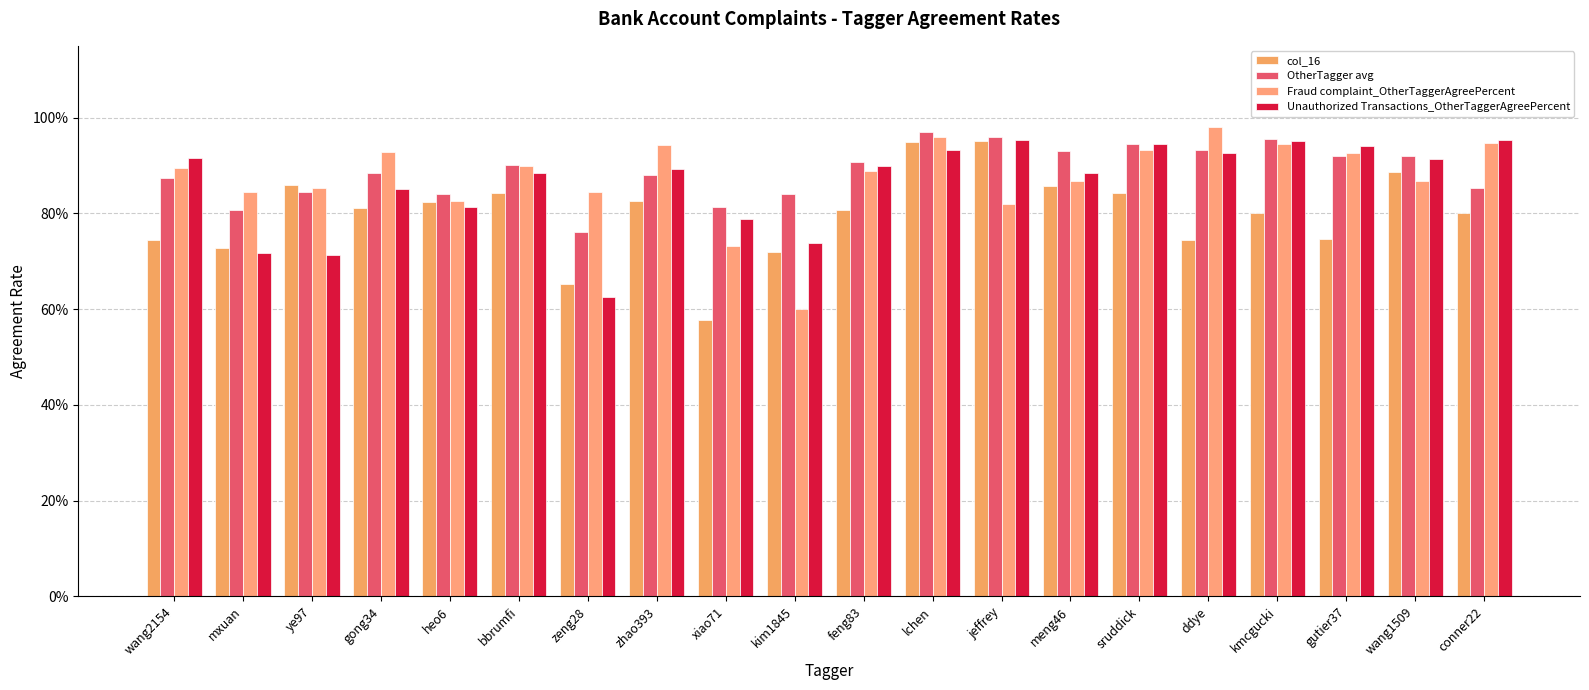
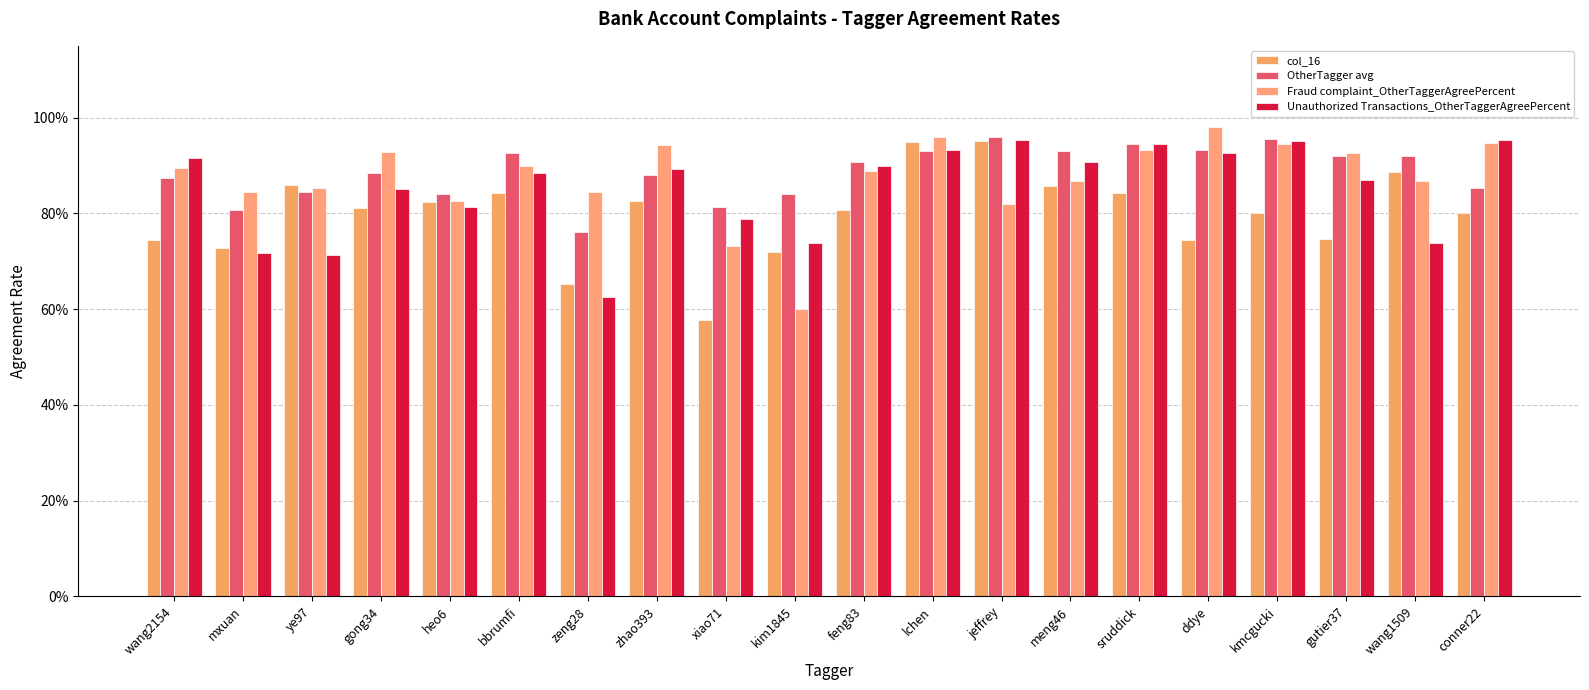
  {
    "OtherTagger avg": {
      "wang2154": "87%",
      "mxuan": "81%",
      "ye97": "84%",
      "gong34": "88%",
      "heo6": "84%",
-     "bbrumfi": "90%",
+     "bbrumfi": "93%",
      "zeng28": "76%",
      "zhao393": "88%",
      "xiao71": "81%",
      "kim1845": "84%",
      "feng83": "91%",
-     "lchen": "97%",
+     "lchen": "93%",
      "jeffrey": "96%",
      "meng46": "93%",
      "sruddick": "95%",
      "ddye": "93%",
      "kmcgucki": "95%",
      "gutier37": "92%",
      "wang1509": "92%",
      "conner22": "85%"
    },
    "Unauthorized Transactions_OtherTaggerAgreePercent": {
      "wang2154": "92%",
      "mxuan": "72%",
      "ye97": "71%",
      "gong34": "85%",
      "heo6": "81%",
      "bbrumfi": "88%",
      "zeng28": "63%",
      "zhao393": "89%",
      "xiao71": "79%",
      "kim1845": "74%",
      "feng83": "90%",
      "lchen": "93%",
      "jeffrey": "95%",
-     "meng46": "88%",
+     "meng46": "91%",
      "sruddick": "95%",
      "ddye": "93%",
      "kmcgucki": "95%",
-     "gutier37": "94%",
-     "wang1509": "91%",
+     "gutier37": "87%",
+     "wang1509": "74%",
      "conner22": "95%"
    }
  }
